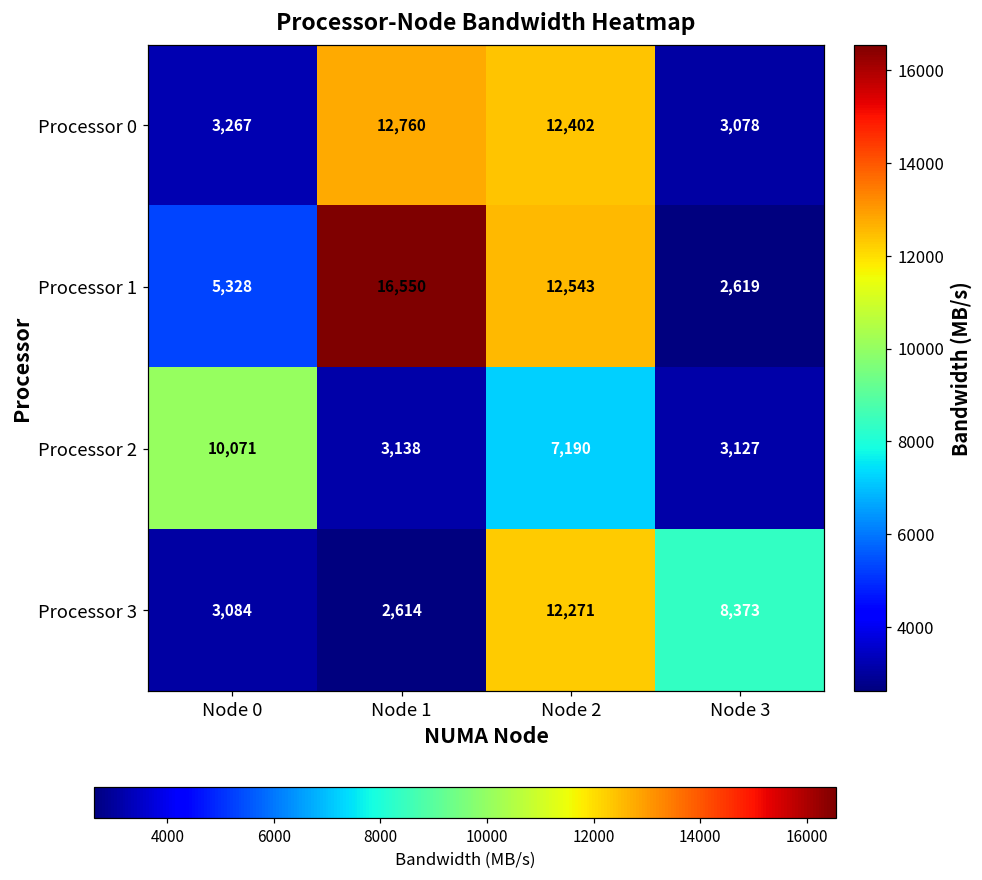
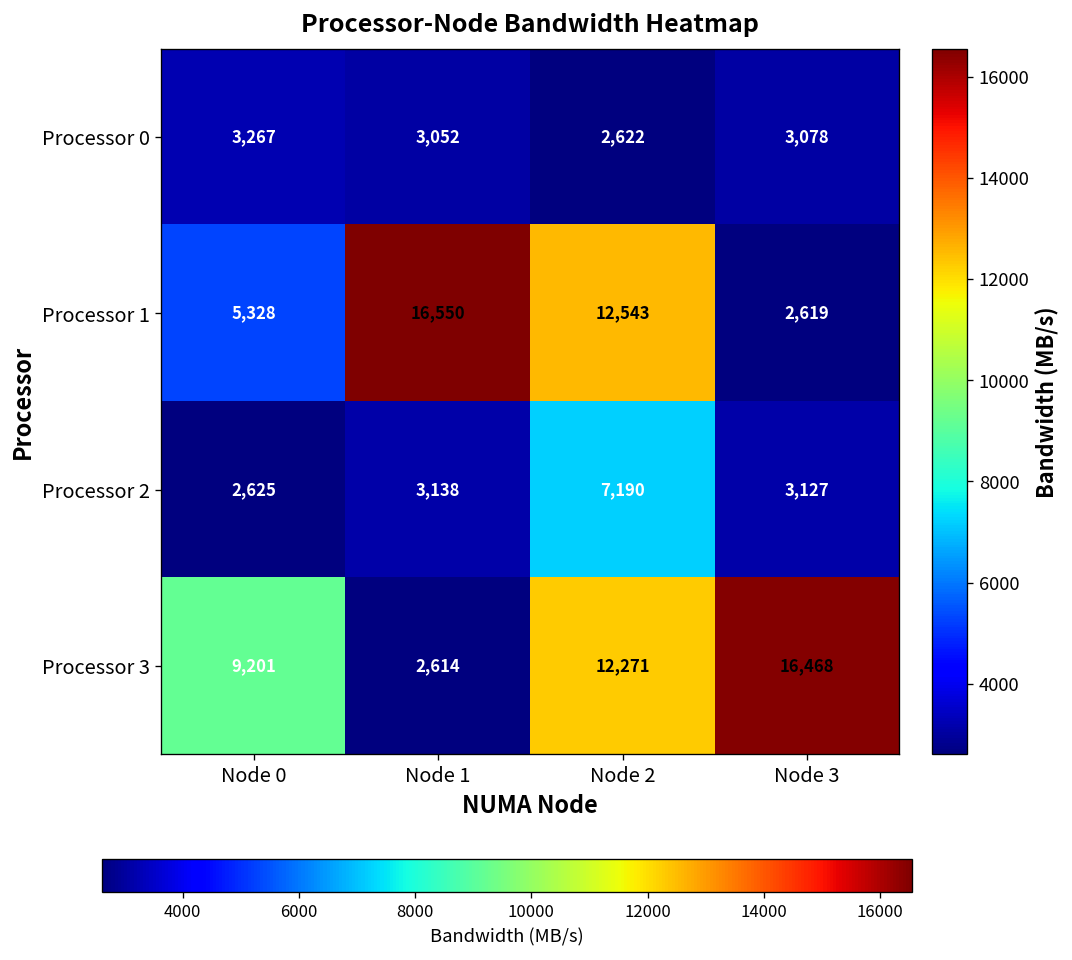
  {
    "Processor 0": {
      "Node 0": "3,267",
-     "Node 1": "12,760",
-     "Node 2": "12,402",
+     "Node 1": "3,052",
+     "Node 2": "2,622",
      "Node 3": "3,078"
    },
    "Processor 1": {
      "Node 0": "5,328",
      "Node 1": "16,550",
      "Node 2": "12,543",
      "Node 3": "2,619"
    },
    "Processor 2": {
-     "Node 0": "10,071",
+     "Node 0": "2,625",
      "Node 1": "3,138",
      "Node 2": "7,190",
      "Node 3": "3,127"
    },
    "Processor 3": {
-     "Node 0": "3,084",
+     "Node 0": "9,201",
      "Node 1": "2,614",
      "Node 2": "12,271",
-     "Node 3": "8,373"
+     "Node 3": "16,468"
    }
  }
